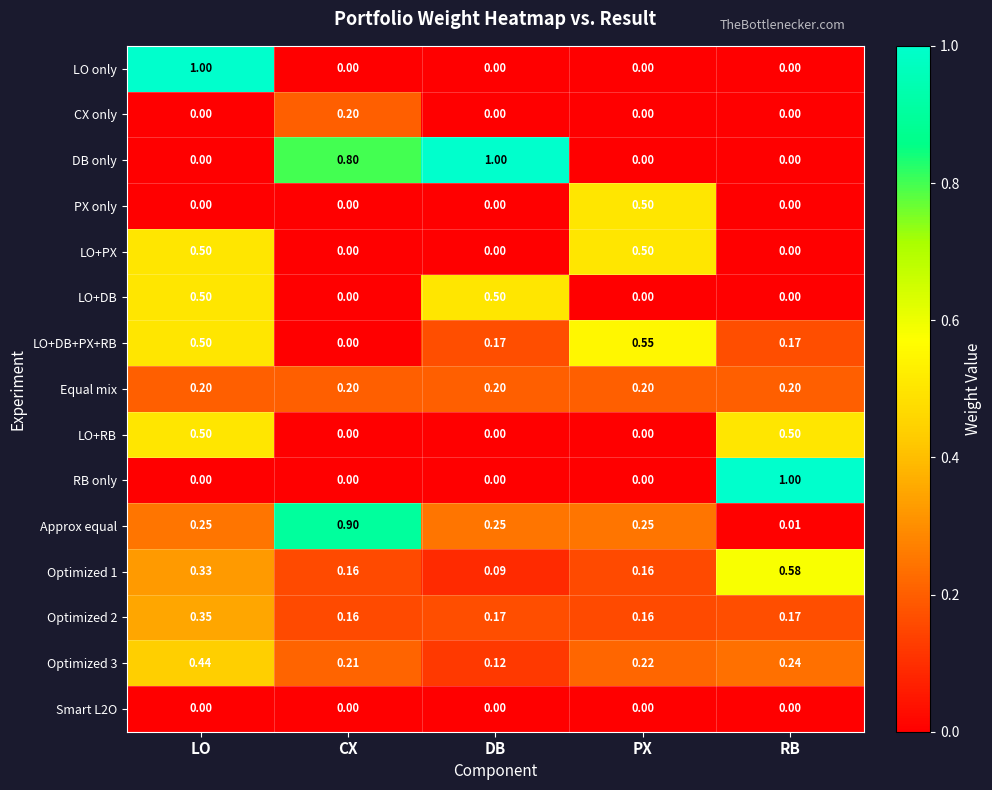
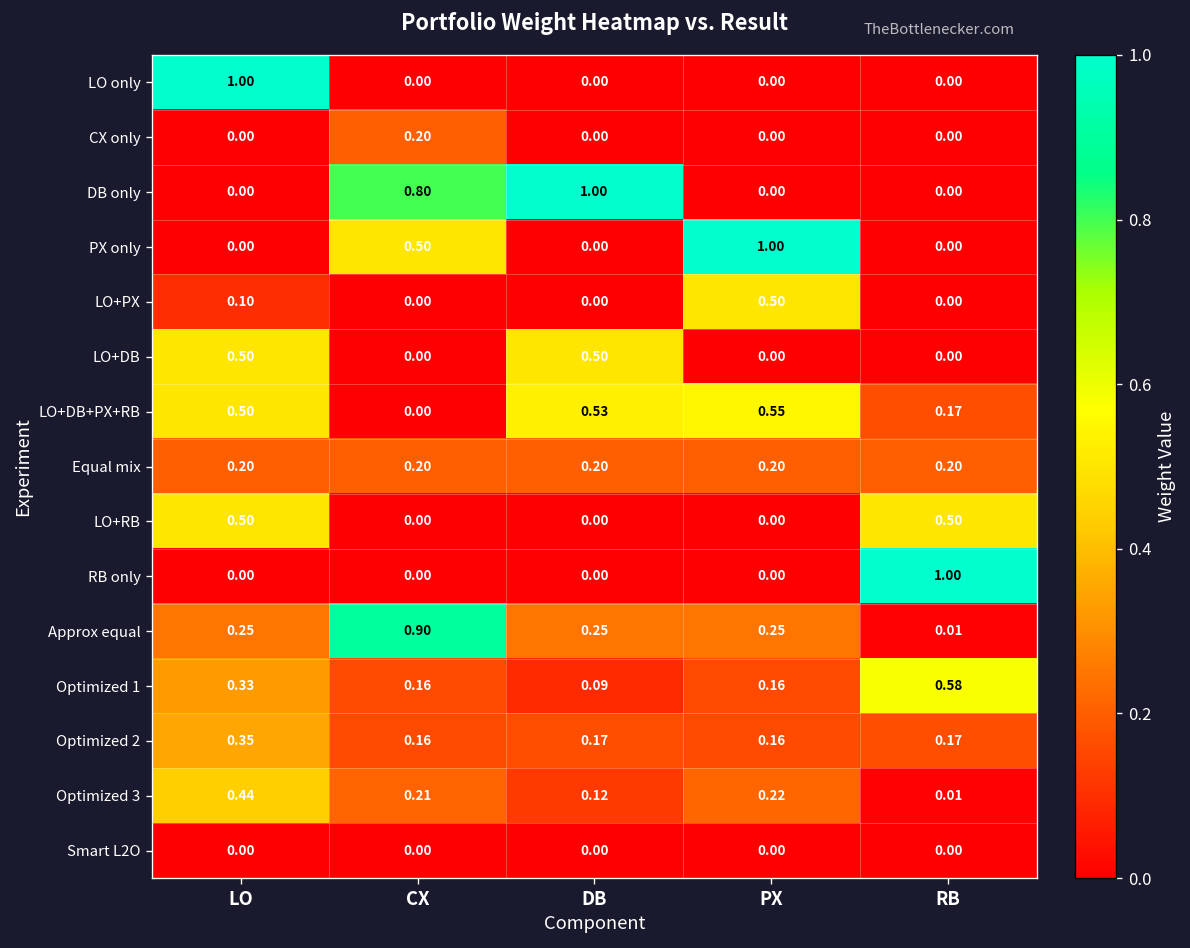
  {
    "LO only": {
      "LO": 1.00,
      "CX": 0.00,
      "DB": 0.00,
      "PX": 0.00,
      "RB": 0.00
    },
    "CX only": {
      "LO": 0.00,
      "CX": 0.20,
      "DB": 0.00,
      "PX": 0.00,
      "RB": 0.00
    },
    "DB only": {
      "LO": 0.00,
      "CX": 0.80,
      "DB": 1.00,
      "PX": 0.00,
      "RB": 0.00
    },
    "PX only": {
      "LO": 0.00,
-     "CX": 0.00,
+     "CX": 0.50,
      "DB": 0.00,
-     "PX": 0.50,
+     "PX": 1.00,
      "RB": 0.00
    },
    "LO+PX": {
-     "LO": 0.50,
+     "LO": 0.10,
      "CX": 0.00,
      "DB": 0.00,
      "PX": 0.50,
      "RB": 0.00
    },
    "LO+DB": {
      "LO": 0.50,
      "CX": 0.00,
      "DB": 0.50,
      "PX": 0.00,
      "RB": 0.00
    },
    "LO+DB+PX+RB": {
      "LO": 0.50,
      "CX": 0.00,
-     "DB": 0.17,
+     "DB": 0.53,
      "PX": 0.55,
      "RB": 0.17
    },
    "Equal mix": {
      "LO": 0.20,
      "CX": 0.20,
      "DB": 0.20,
      "PX": 0.20,
      "RB": 0.20
    },
    "LO+RB": {
      "LO": 0.50,
      "CX": 0.00,
      "DB": 0.00,
      "PX": 0.00,
      "RB": 0.50
    },
    "RB only": {
      "LO": 0.00,
      "CX": 0.00,
      "DB": 0.00,
      "PX": 0.00,
      "RB": 1.00
    },
    "Approx equal": {
      "LO": 0.25,
      "CX": 0.90,
      "DB": 0.25,
      "PX": 0.25,
      "RB": 0.01
    },
    "Optimized 1": {
      "LO": 0.33,
      "CX": 0.16,
      "DB": 0.09,
      "PX": 0.16,
      "RB": 0.58
    },
    "Optimized 2": {
      "LO": 0.35,
      "CX": 0.16,
      "DB": 0.17,
      "PX": 0.16,
      "RB": 0.17
    },
    "Optimized 3": {
      "LO": 0.44,
      "CX": 0.21,
      "DB": 0.12,
      "PX": 0.22,
-     "RB": 0.24
+     "RB": 0.01
    },
    "Smart L2O": {
      "LO": 0.00,
      "CX": 0.00,
      "DB": 0.00,
      "PX": 0.00,
      "RB": 0.00
    }
  }
